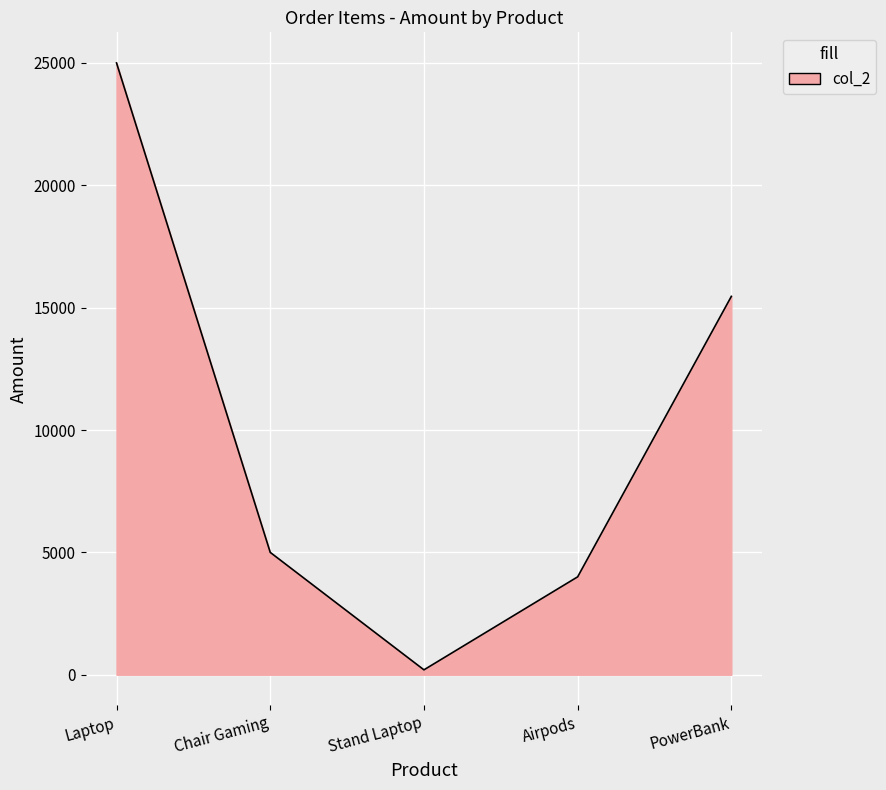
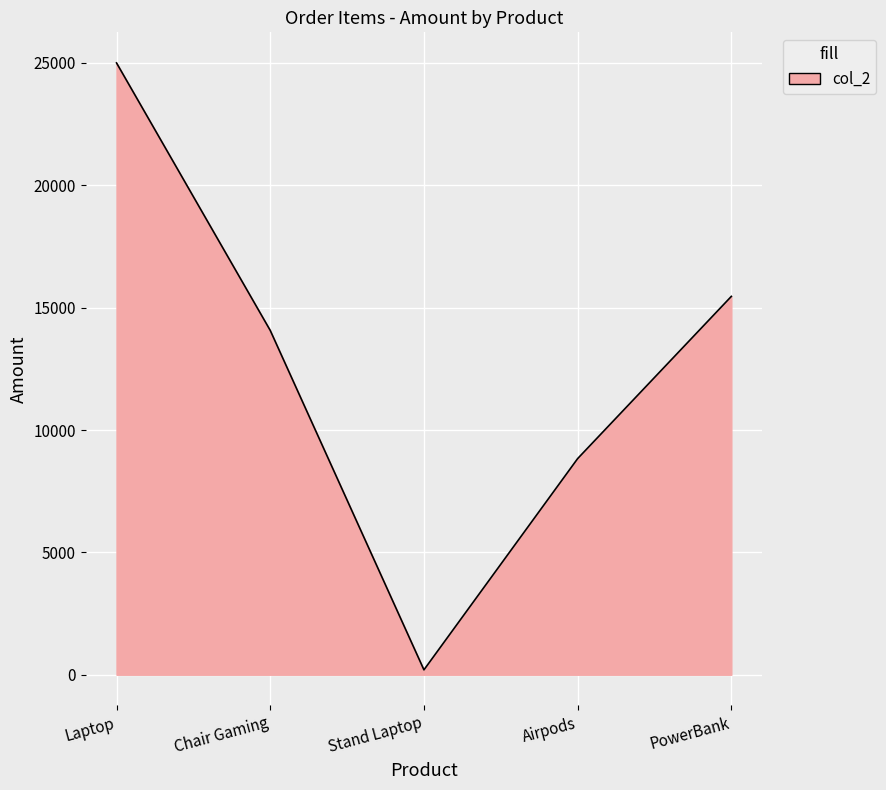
  {
    "Laptop": 25000,
-   "Chair Gaming": 5000,
+   "Chair Gaming": 14100,
    "Stand Laptop": 200,
-   "Airpods": 4000,
+   "Airpods": 8800,
    "PowerBank": 15500
  }
